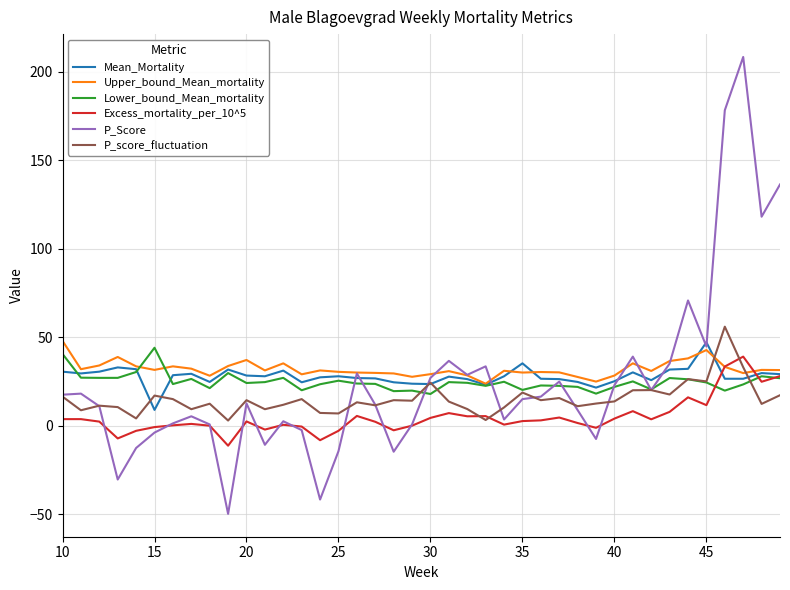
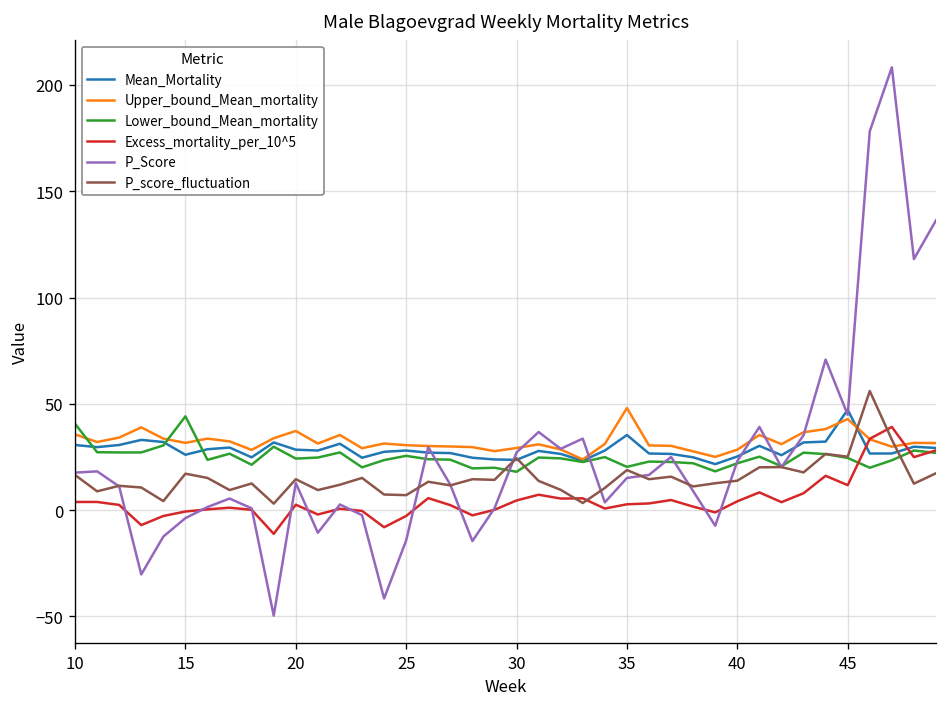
  {
    "Mean_Mortality": {
      "10": 31,
-     "15": 9,
+     "15": 26,
      "20": 28,
      "25": 28,
      "35": 35,
      "40": 25,
      "45": 47
    },
    "Upper_bound_Mean_mortality": {
-     "10": 48,
+     "10": 36,
      "15": 32,
      "20": 37,
      "25": 31,
      "30": 29,
-     "35": 30,
+     "35": 48,
      "40": 28,
      "45": 43
    },
    "Lower_bound_Mean_mortality": {
      "10": 41,
      "15": 44,
      "20": 24,
      "25": 26,
      "30": 18,
      "35": 20
    },
    "Excess_mortality_per_10^5": {
      "10": 4,
      "15": -1,
      "20": 3,
      "25": -3,
      "30": 5,
      "35": 3,
      "40": 4,
      "45": 12
    },
    "P_Score": {
      "15": -4,
      "20": 13,
      "25": -14,
      "30": 27,
      "35": 15,
      "45": 45
    },
    "P_score_fluctuation": {
      "15": 17,
      "20": 15,
      "25": 7,
      "35": 19,
      "40": 14
    }
  }
